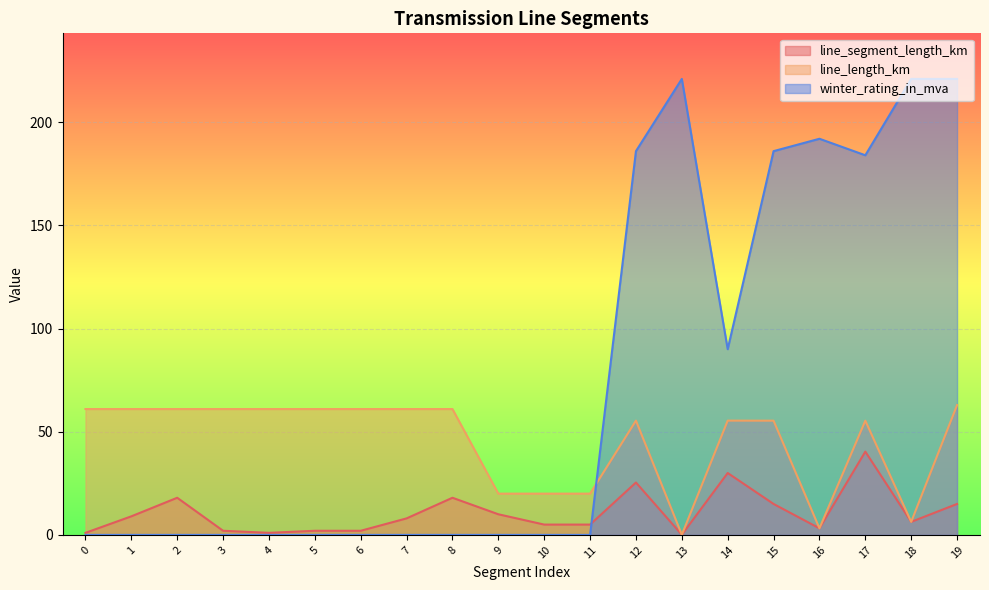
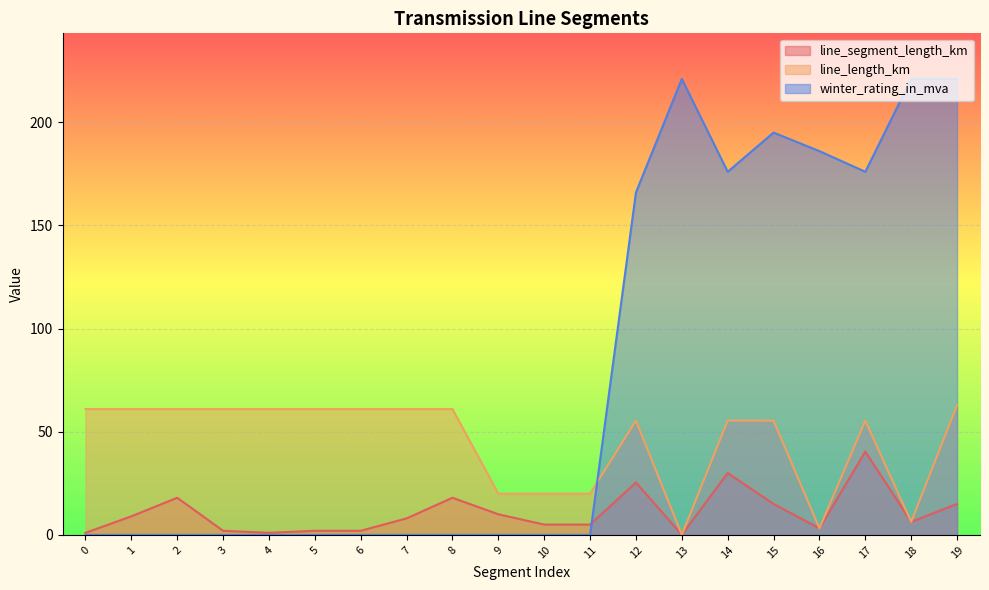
  {
    "winter_rating_in_mva": {
      "1": 0,
      "2": 0,
      "3": 0,
      "5": 0,
      "6": 0,
      "7": 0,
      "8": 0,
      "9": 0,
      "10": 0,
      "11": 0,
-     "12": 186,
+     "12": 166,
      "13": 221,
-     "14": 90,
-     "15": 186,
-     "16": 192,
-     "17": 184
+     "14": 176,
+     "15": 195,
+     "16": 186,
+     "17": 176
    }
  }
